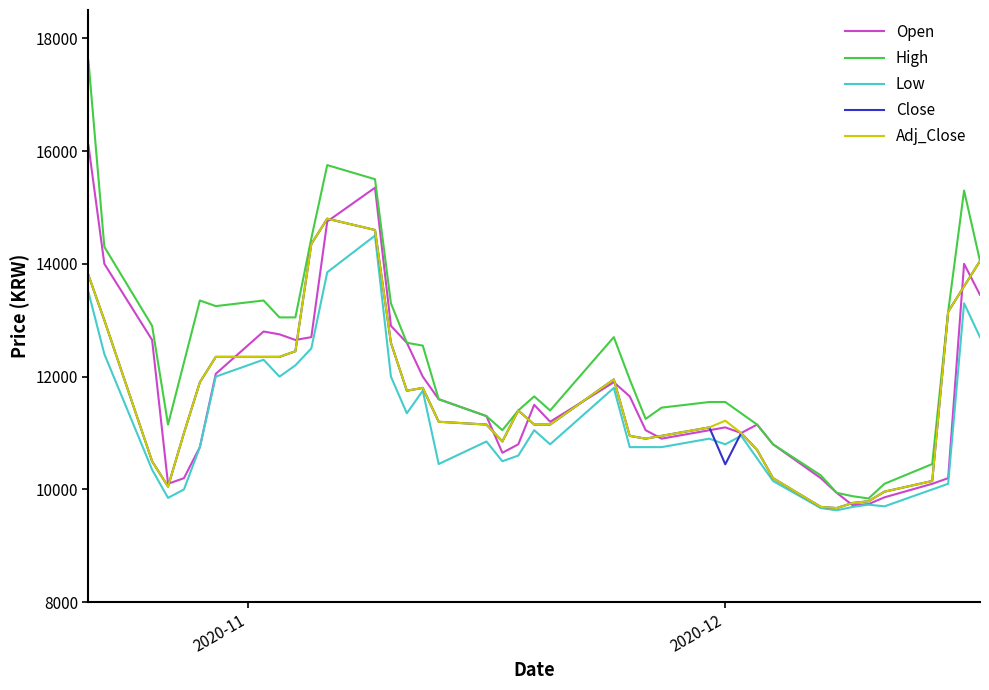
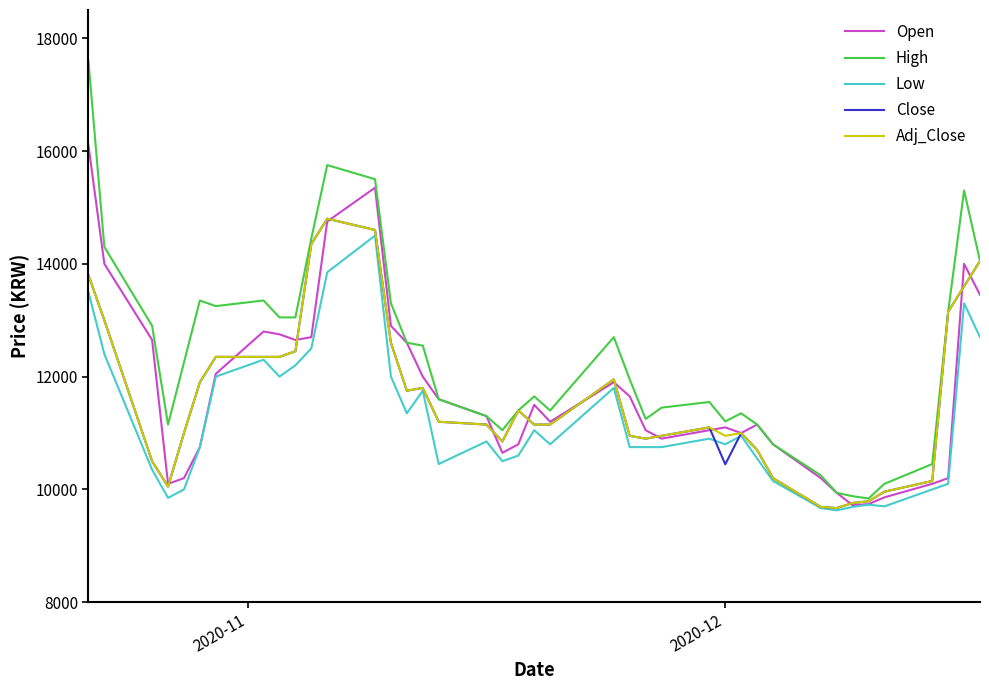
  {
    "Open": {
      "2020-12": 11100
    },
    "High": {
-     "2020-12": 11600
+     "2020-12": 11200
    },
    "Low": {
      "2020-12": 10800
    },
    "Close": {
      "2020-12": 10400
    },
    "Adj_Close": {
-     "2020-12": 11200
+     "2020-12": 11000
    }
  }
